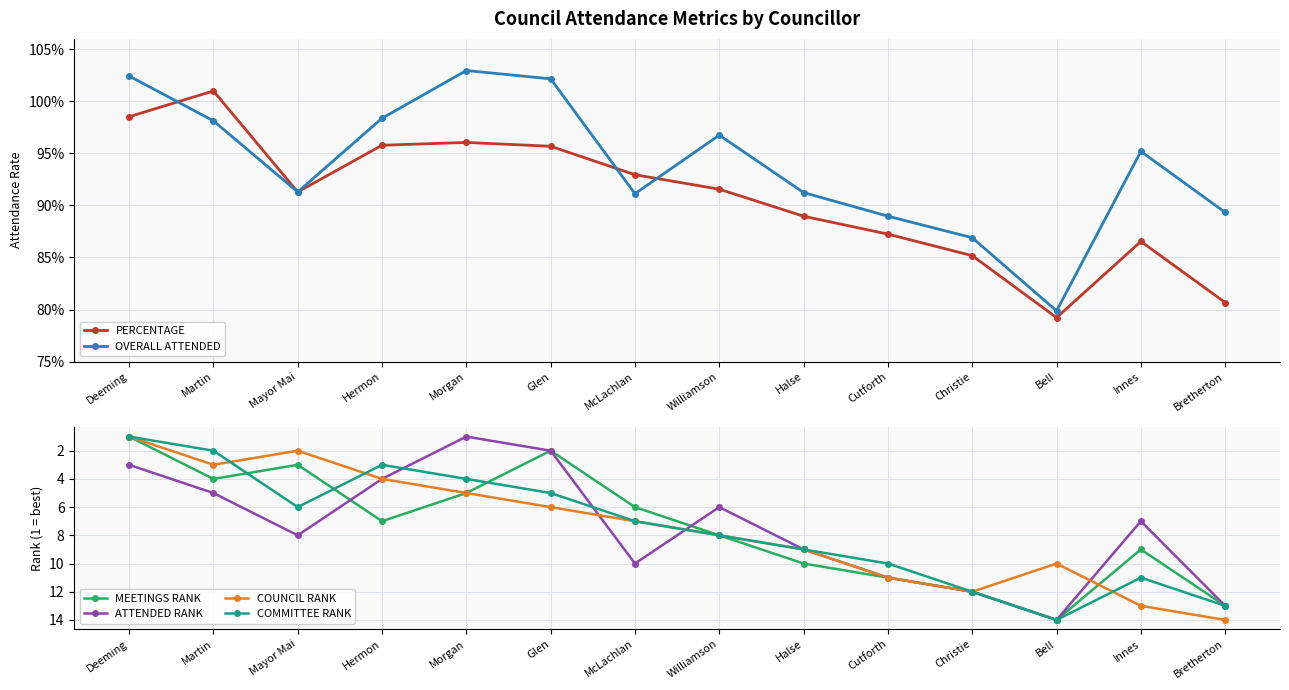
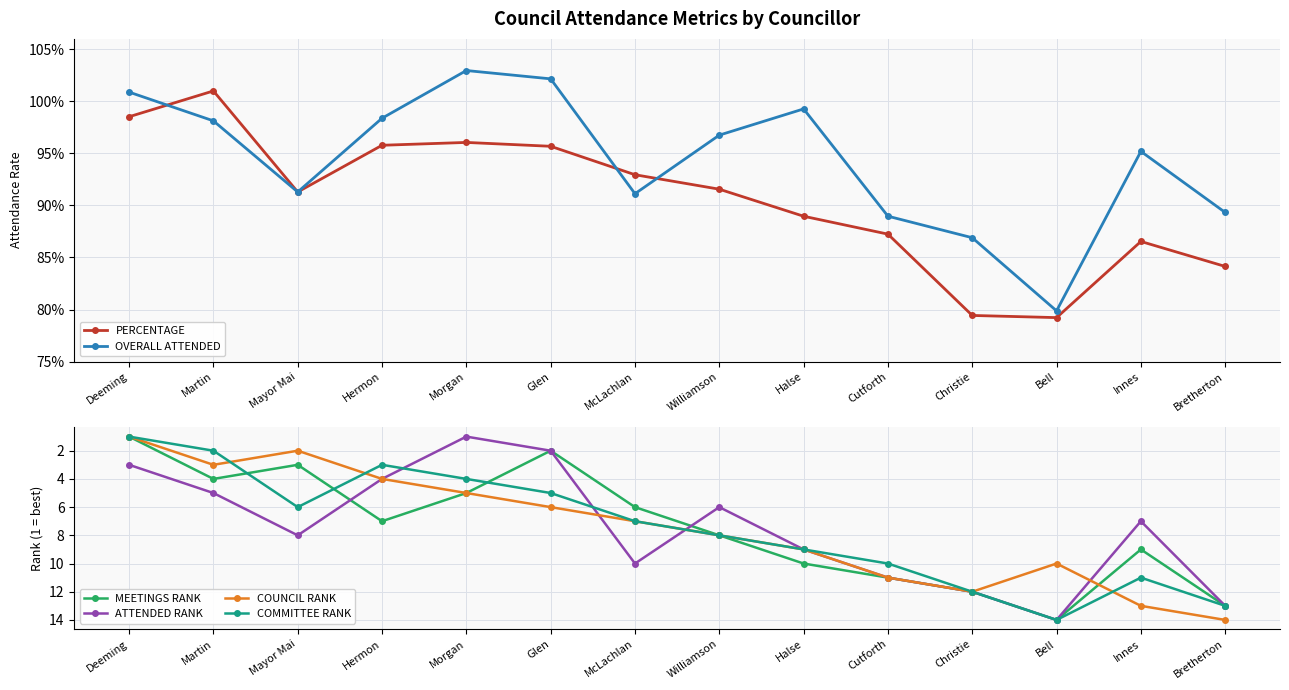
  {
    "Council Attendance Metrics by Councillor": {
      "PERCENTAGE": {
        "Deeming": "98.5%",
        "Martin": "101.0%",
        "Hermon": "95.8%",
        "Morgan": "96.1%",
        "Glen": "95.7%",
        "McLachlan": "92.9%",
        "Williamson": "91.6%",
        "Halse": "89.0%",
        "Cutforth": "87.2%",
-       "Christie": "85.2%",
+       "Christie": "79.4%",
        "Bell": "79.2%",
        "Innes": "86.5%",
-       "Bretherton": "80.7%"
+       "Bretherton": "84.1%"
      },
      "OVERALL ATTENDED": {
-       "Deeming": "102.4%",
+       "Deeming": "100.9%",
        "Martin": "98.1%",
        "Hermon": "98.4%",
        "Morgan": "103.0%",
        "Glen": "102.2%",
        "McLachlan": "91.1%",
        "Williamson": "96.8%",
-       "Halse": "91.2%",
+       "Halse": "99.3%",
        "Cutforth": "89.0%",
        "Christie": "86.9%",
        "Bell": "79.9%",
        "Innes": "95.2%",
        "Bretherton": "89.3%"
      }
    }
  }
